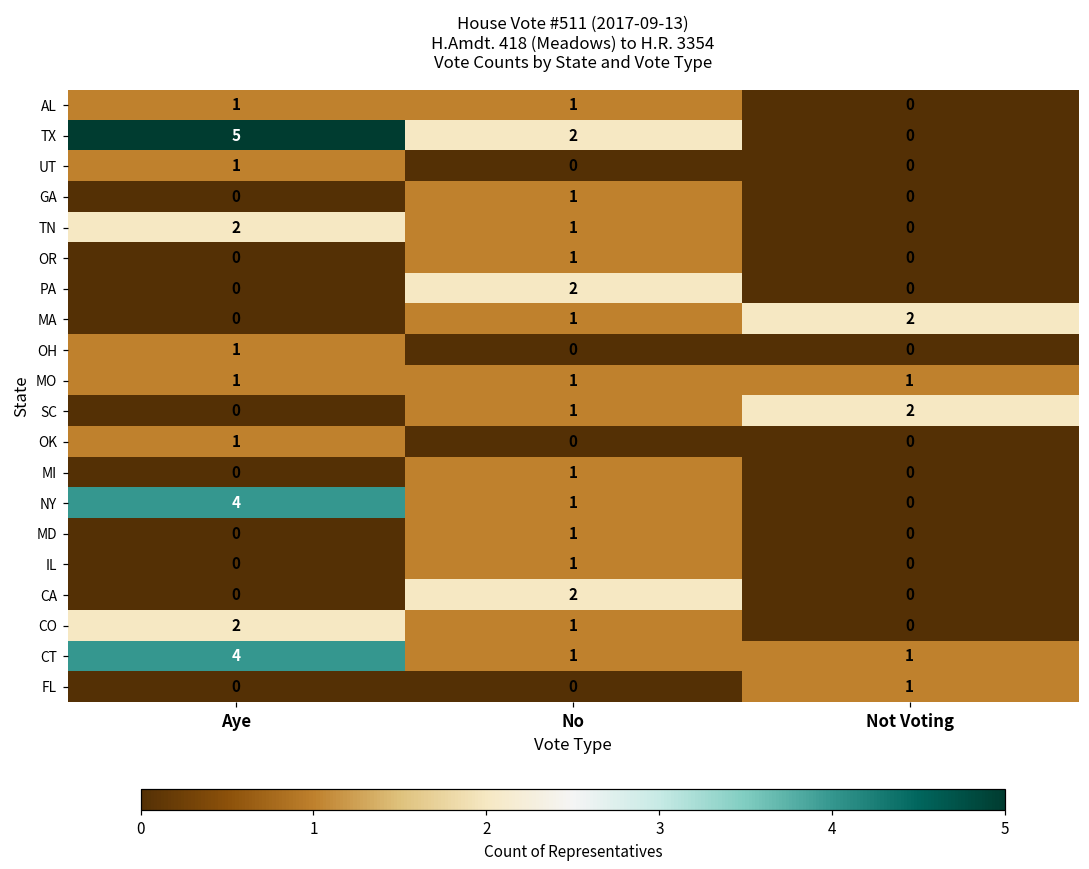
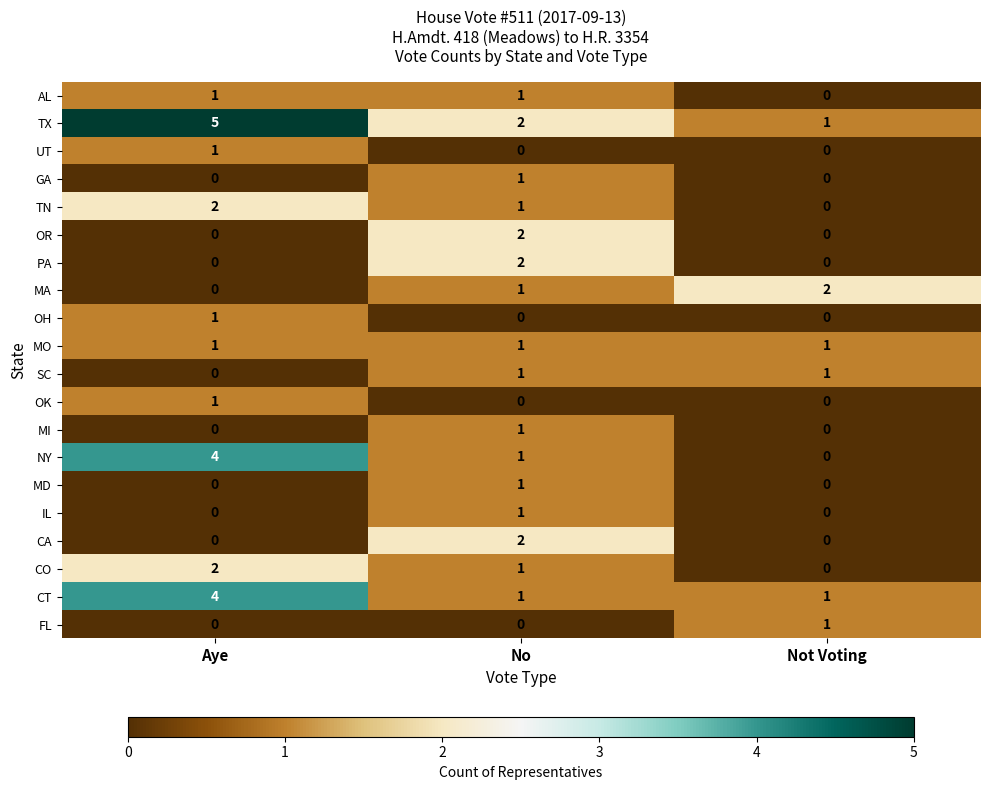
  {
    "AL": {
      "Aye": 1,
      "No": 1,
      "Not Voting": 0
    },
    "TX": {
      "Aye": 5,
      "No": 2,
-     "Not Voting": 0
+     "Not Voting": 1
    },
    "UT": {
      "Aye": 1,
      "No": 0,
      "Not Voting": 0
    },
    "GA": {
      "Aye": 0,
      "No": 1,
      "Not Voting": 0
    },
    "TN": {
      "Aye": 2,
      "No": 1,
      "Not Voting": 0
    },
    "OR": {
      "Aye": 0,
-     "No": 1,
+     "No": 2,
      "Not Voting": 0
    },
    "PA": {
      "Aye": 0,
      "No": 2,
      "Not Voting": 0
    },
    "MA": {
      "Aye": 0,
      "No": 1,
      "Not Voting": 2
    },
    "OH": {
      "Aye": 1,
      "No": 0,
      "Not Voting": 0
    },
    "MO": {
      "Aye": 1,
      "No": 1,
      "Not Voting": 1
    },
    "SC": {
      "Aye": 0,
      "No": 1,
-     "Not Voting": 2
+     "Not Voting": 1
    },
    "OK": {
      "Aye": 1,
      "No": 0,
      "Not Voting": 0
    },
    "MI": {
      "Aye": 0,
      "No": 1,
      "Not Voting": 0
    },
    "NY": {
      "Aye": 4,
      "No": 1,
      "Not Voting": 0
    },
    "MD": {
      "Aye": 0,
      "No": 1,
      "Not Voting": 0
    },
    "IL": {
      "Aye": 0,
      "No": 1,
      "Not Voting": 0
    },
    "CA": {
      "Aye": 0,
      "No": 2,
      "Not Voting": 0
    },
    "CO": {
      "Aye": 2,
      "No": 1,
      "Not Voting": 0
    },
    "CT": {
      "Aye": 4,
      "No": 1,
      "Not Voting": 1
    },
    "FL": {
      "Aye": 0,
      "No": 0,
      "Not Voting": 1
    }
  }
